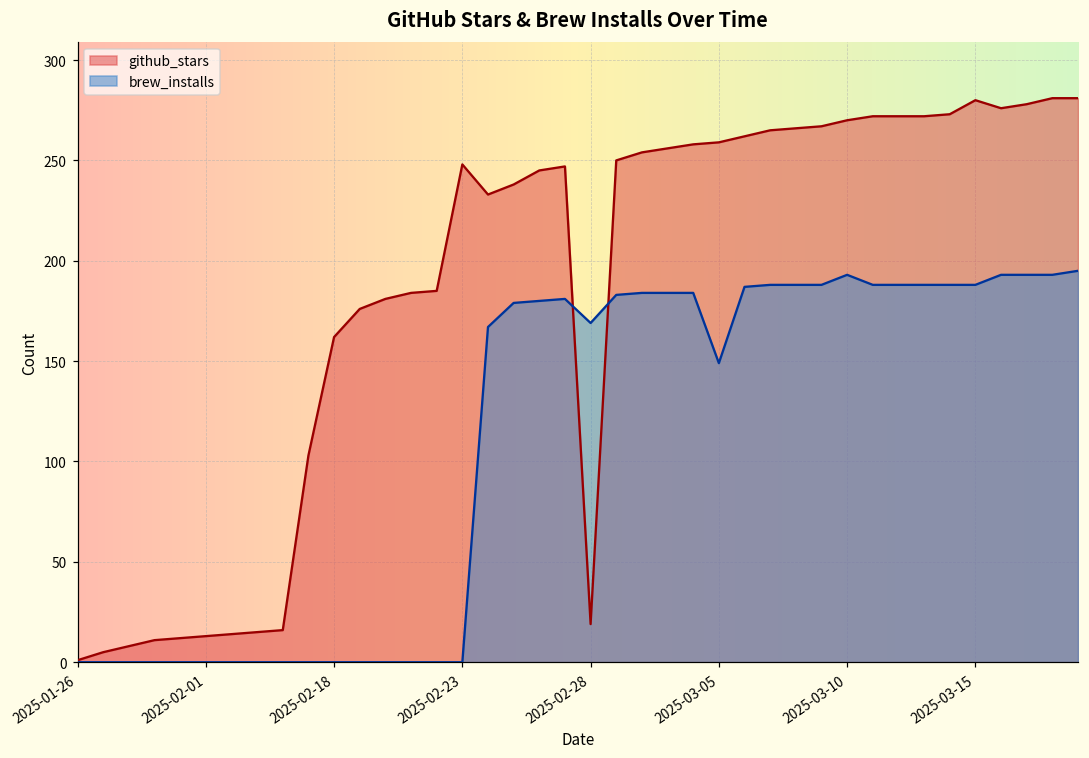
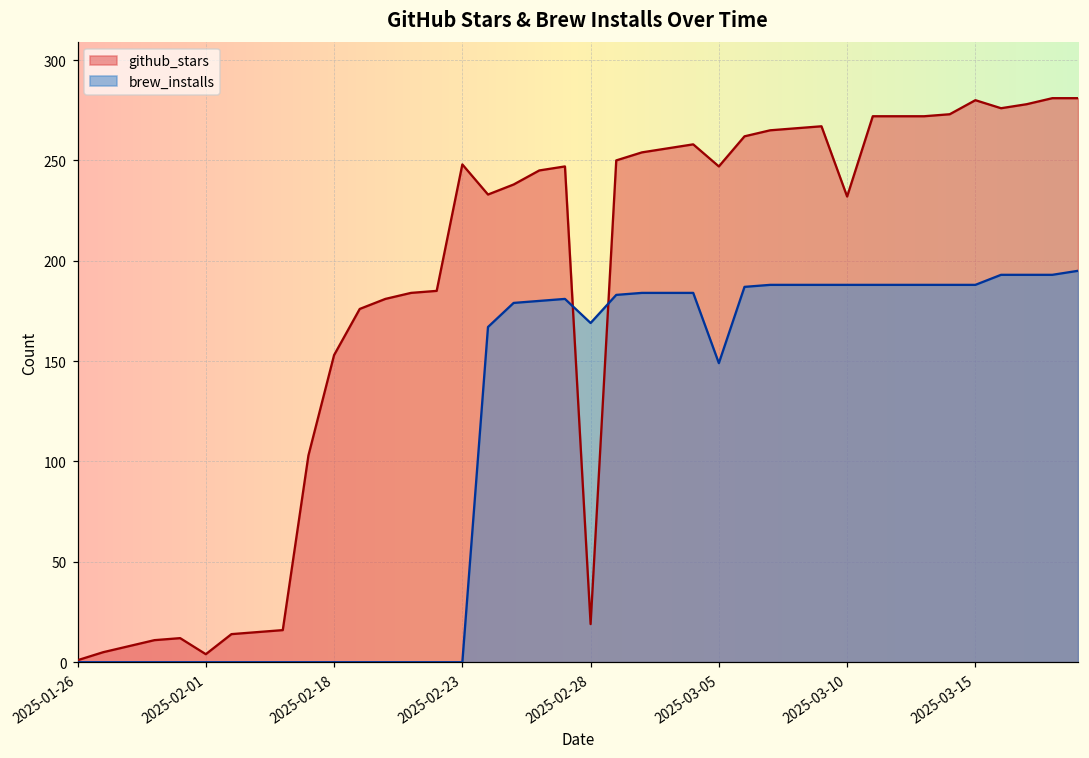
  {
    "github_stars": {
-     "2025-02-01": 13,
-     "2025-02-18": 162,
+     "2025-02-01": 4,
+     "2025-02-18": 153,
      "2025-02-23": 248,
      "2025-02-28": 19,
-     "2025-03-05": 259,
-     "2025-03-10": 270,
+     "2025-03-05": 247,
+     "2025-03-10": 232,
      "2025-03-15": 280
    },
    "brew_installs": {
      "2025-02-01": 0,
      "2025-02-18": 0,
      "2025-02-23": 0,
      "2025-02-28": 169,
      "2025-03-05": 149,
-     "2025-03-10": 193,
+     "2025-03-10": 188,
      "2025-03-15": 188
    }
  }
